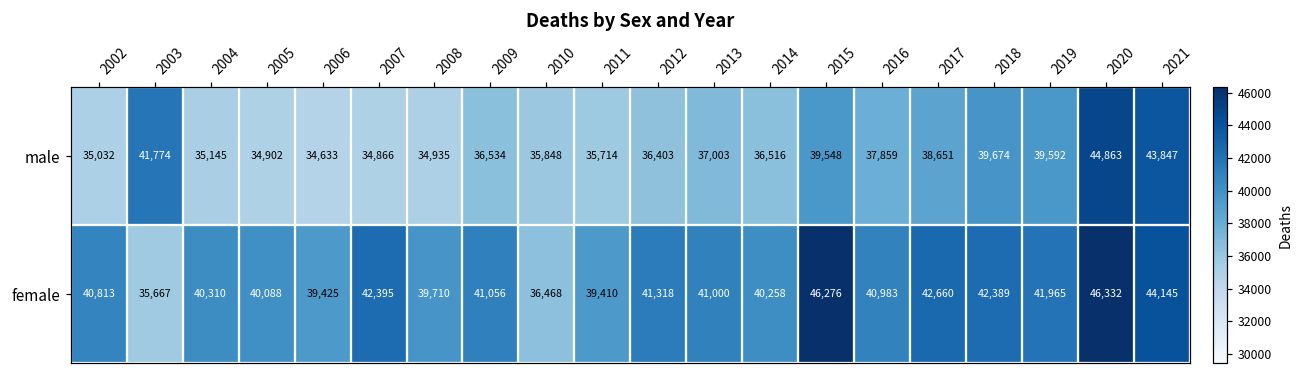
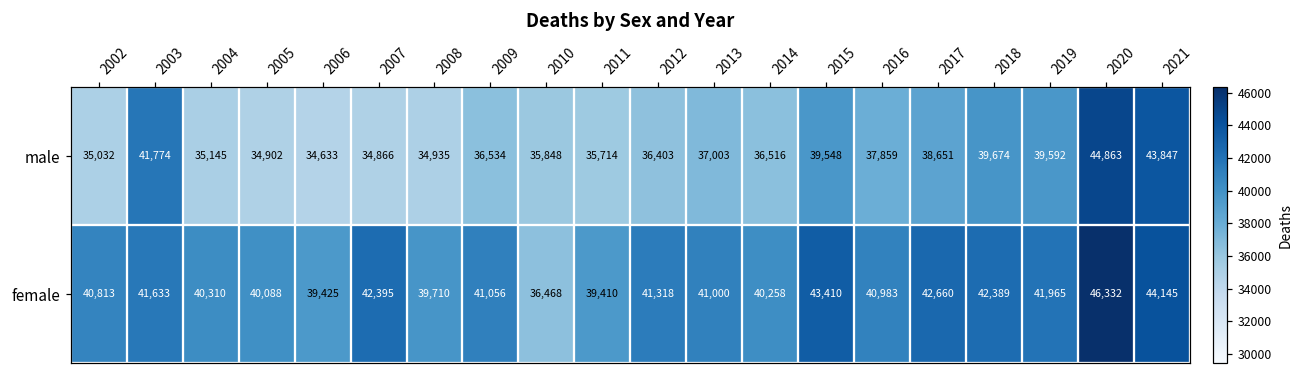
  {
    "male": {
      "2002": "35,032",
      "2003": "41,774",
      "2004": "35,145",
      "2005": "34,902",
      "2006": "34,633",
      "2007": "34,866",
      "2008": "34,935",
      "2009": "36,534",
      "2010": "35,848",
      "2011": "35,714",
      "2012": "36,403",
      "2013": "37,003",
      "2014": "36,516",
      "2015": "39,548",
      "2016": "37,859",
      "2017": "38,651",
      "2018": "39,674",
      "2019": "39,592",
      "2020": "44,863",
      "2021": "43,847"
    },
    "female": {
      "2002": "40,813",
-     "2003": "35,667",
+     "2003": "41,633",
      "2004": "40,310",
      "2005": "40,088",
      "2006": "39,425",
      "2007": "42,395",
      "2008": "39,710",
      "2009": "41,056",
      "2010": "36,468",
      "2011": "39,410",
      "2012": "41,318",
      "2013": "41,000",
      "2014": "40,258",
-     "2015": "46,276",
+     "2015": "43,410",
      "2016": "40,983",
      "2017": "42,660",
      "2018": "42,389",
      "2019": "41,965",
      "2020": "46,332",
      "2021": "44,145"
    }
  }
